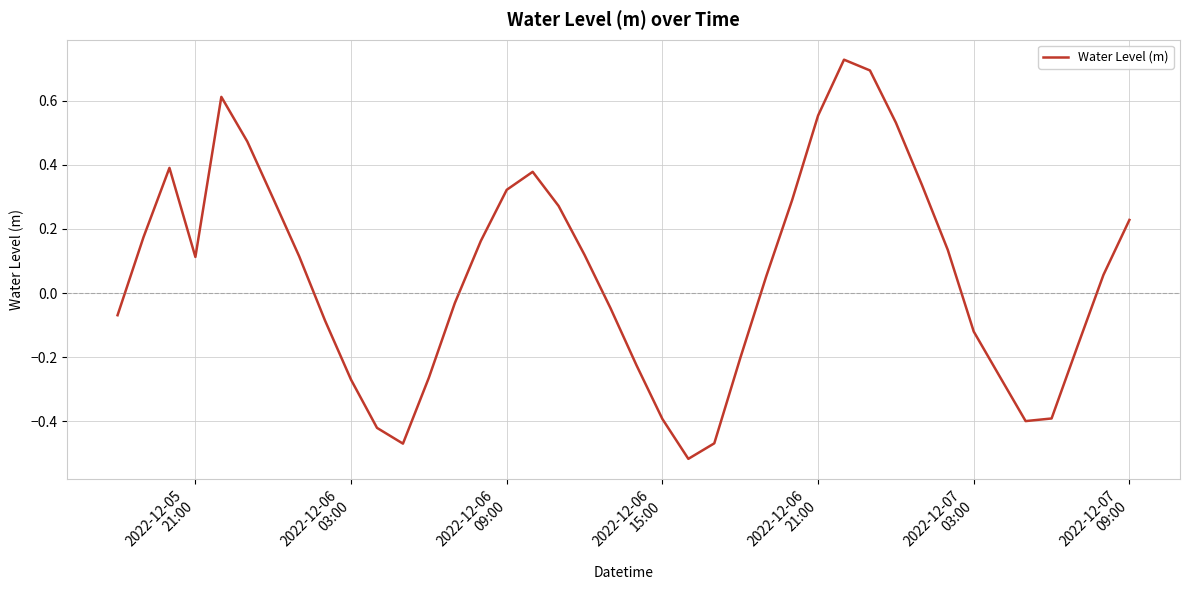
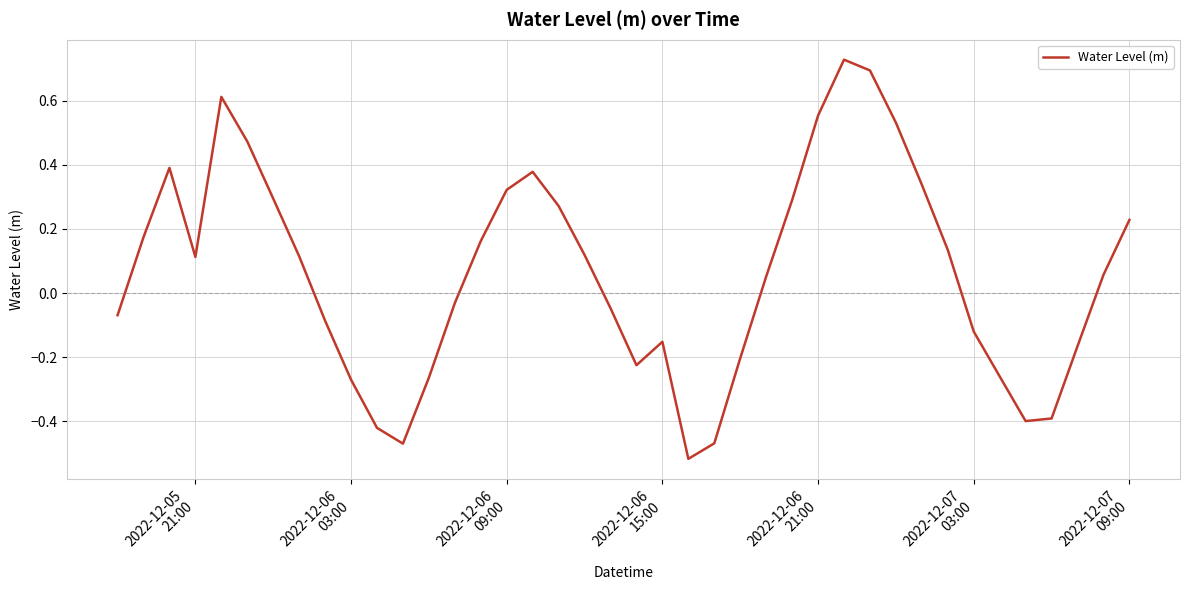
  {
    "2022-12-05 21:00": 0.11,
    "2022-12-06 03:00": -0.27,
    "2022-12-06 09:00": 0.32,
-   "2022-12-06 15:00": -0.39,
+   "2022-12-06 15:00": -0.15,
    "2022-12-06 21:00": 0.55,
    "2022-12-07 03:00": -0.12,
    "2022-12-07 09:00": 0.23
  }
